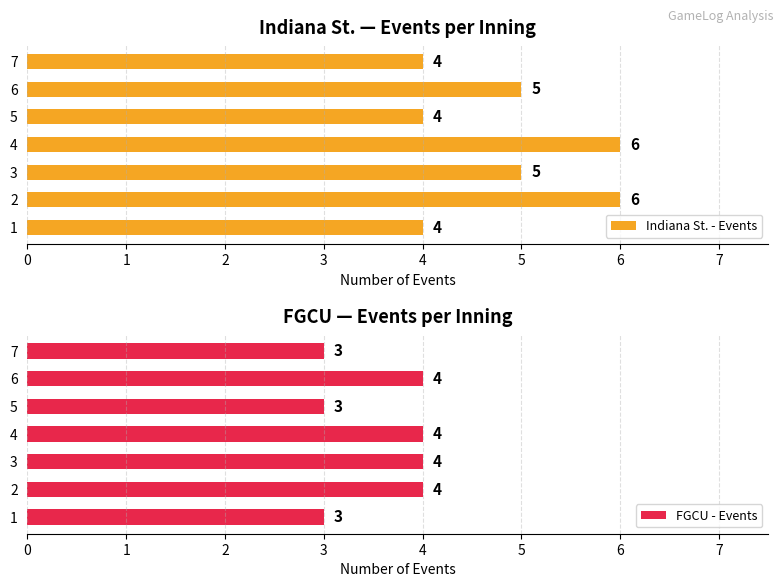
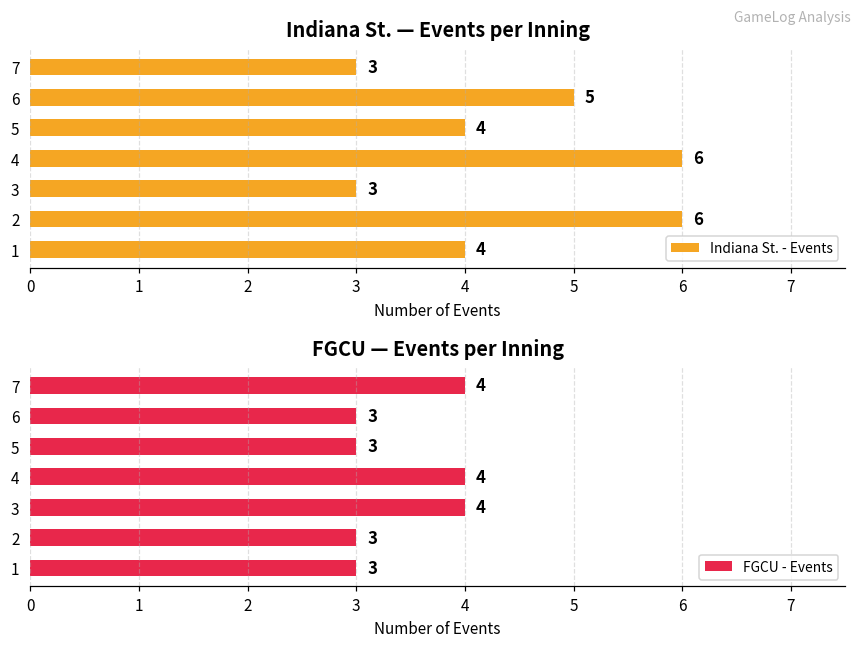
  {
    "Indiana St. — Events per Inning": {
-     "7": 4,
+     "7": 3,
      "6": 5,
      "5": 4,
      "4": 6,
-     "3": 5,
+     "3": 3,
      "2": 6,
      "1": 4
    },
    "FGCU — Events per Inning": {
-     "7": 3,
-     "6": 4,
+     "7": 4,
+     "6": 3,
      "5": 3,
      "4": 4,
      "3": 4,
-     "2": 4,
+     "2": 3,
      "1": 3
    }
  }
